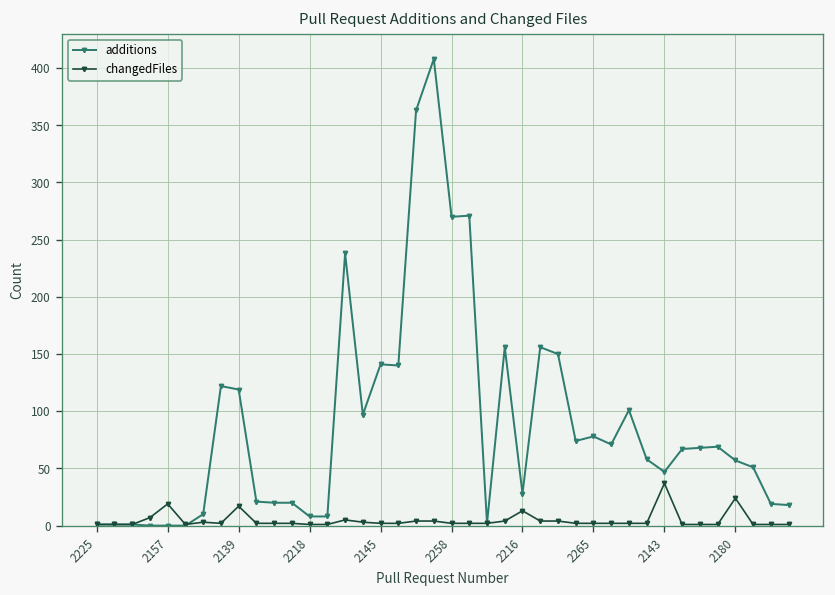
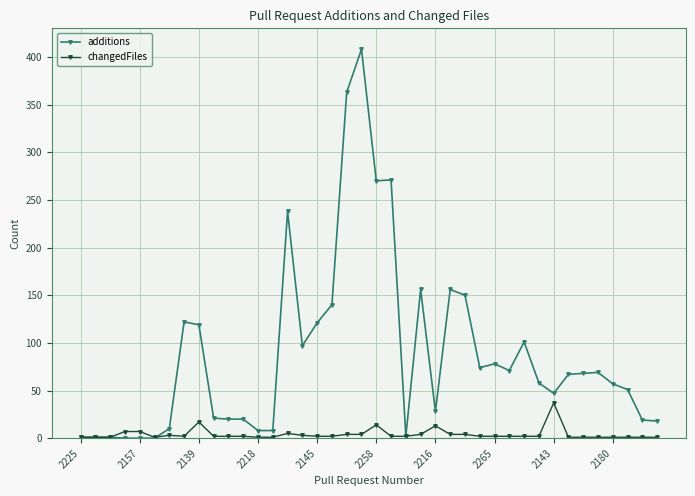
  {
    "additions": {
      "2157": 0,
      "2139": 120,
      "2218": 10,
-     "2145": 140,
+     "2145": 120,
      "2258": 270,
      "2216": 30,
      "2265": 80,
      "2143": 50,
      "2180": 60
    },
    "changedFiles": {
-     "2157": 20,
+     "2157": 10,
      "2139": 20,
      "2218": 0,
      "2145": 0,
-     "2258": 0,
+     "2258": 10,
      "2216": 10,
      "2265": 0,
      "2143": 40,
-     "2180": 20
+     "2180": 0
    }
  }
